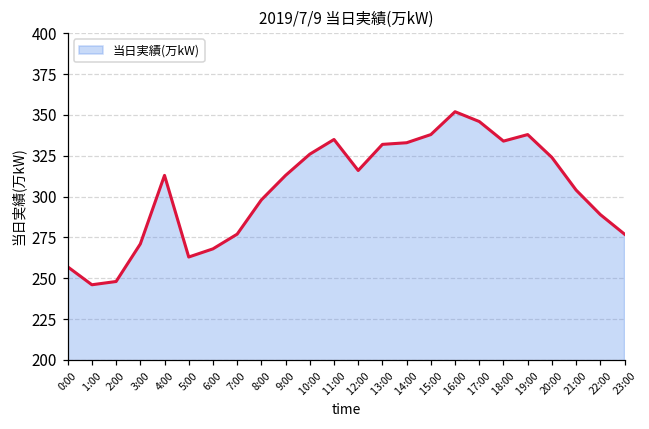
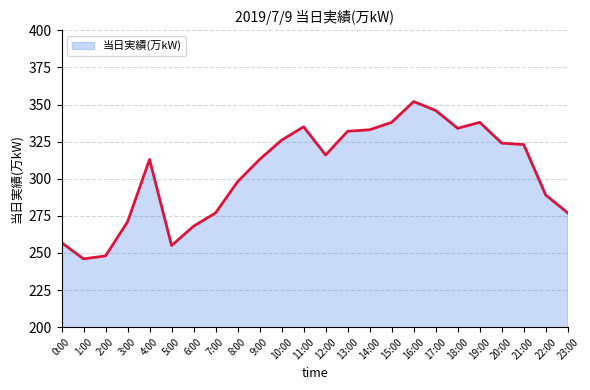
  {
    "0:00": 257,
    "1:00": 246,
    "2:00": 248,
    "3:00": 271,
    "4:00": 313,
-   "5:00": 263,
+   "5:00": 255,
    "6:00": 268,
    "7:00": 277,
    "8:00": 298,
    "9:00": 313,
    "10:00": 326,
    "11:00": 335,
    "12:00": 316,
    "13:00": 332,
    "14:00": 333,
    "15:00": 338,
    "16:00": 352,
    "17:00": 346,
    "18:00": 334,
    "19:00": 338,
    "20:00": 324,
-   "21:00": 304,
+   "21:00": 323,
    "22:00": 289,
    "23:00": 277
  }
